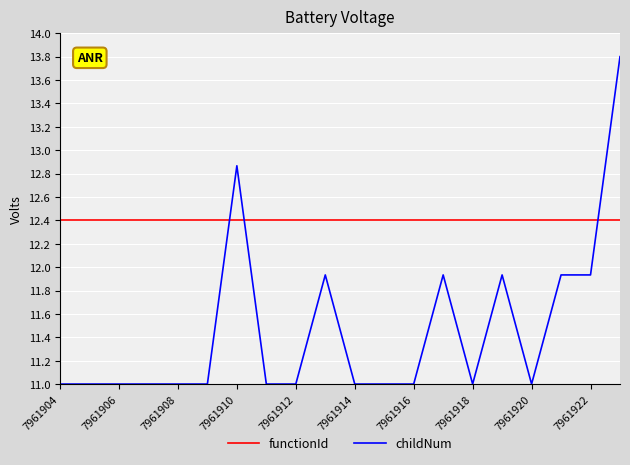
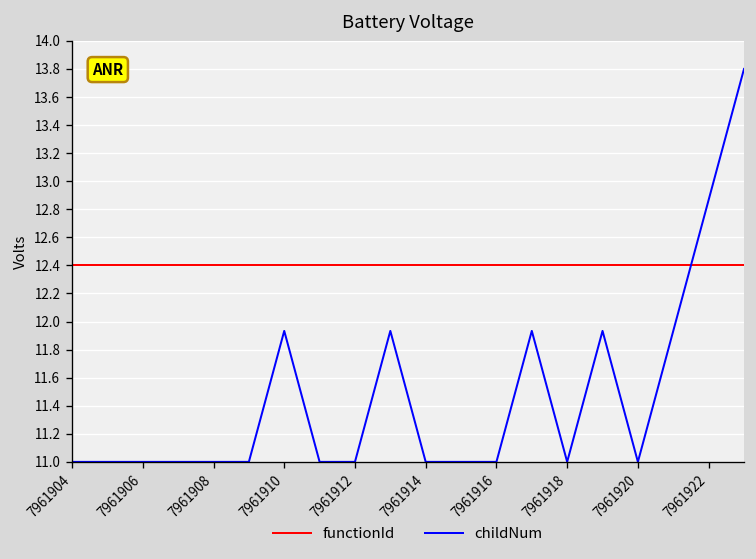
  {
    "functionId": {
      "7961904": 12.40,
      "7961906": 12.40,
      "7961908": 12.40,
      "7961910": 12.40,
      "7961912": 12.40,
      "7961914": 12.40,
      "7961916": 12.40,
      "7961918": 12.40,
      "7961920": 12.40,
      "7961922": 12.40
    },
    "childNum": {
      "7961904": 11.00,
      "7961906": 11.00,
      "7961908": 11.00,
-     "7961910": 12.87,
+     "7961910": 11.93,
      "7961912": 11.00,
      "7961914": 11.00,
      "7961916": 11.00,
      "7961918": 11.00,
      "7961920": 11.00,
-     "7961922": 11.93
+     "7961922": 12.87
    }
  }
